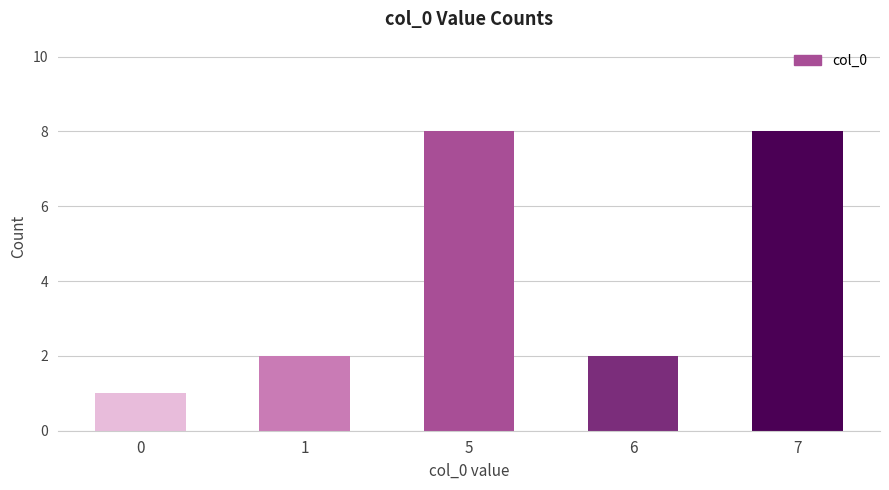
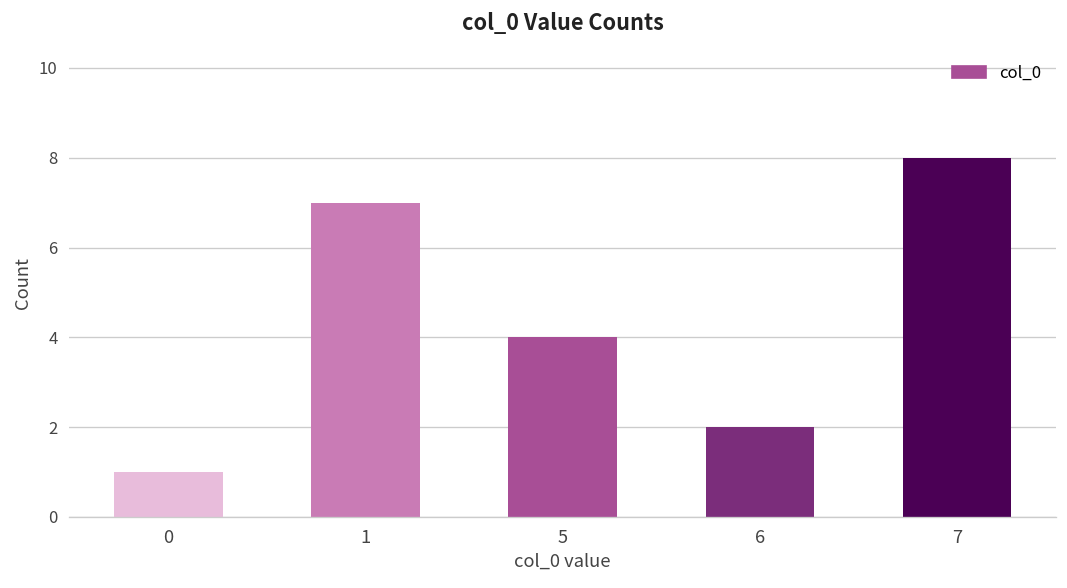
  {
    "0": 1,
-   "1": 2,
-   "5": 8,
+   "1": 7,
+   "5": 4,
    "6": 2,
    "7": 8
  }
